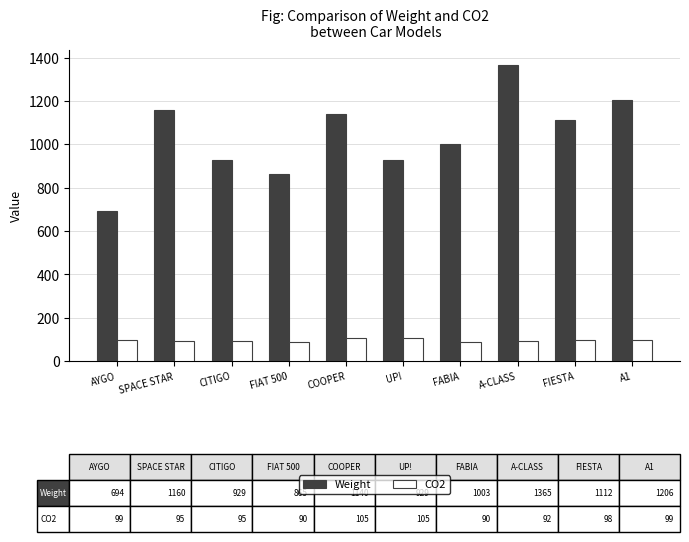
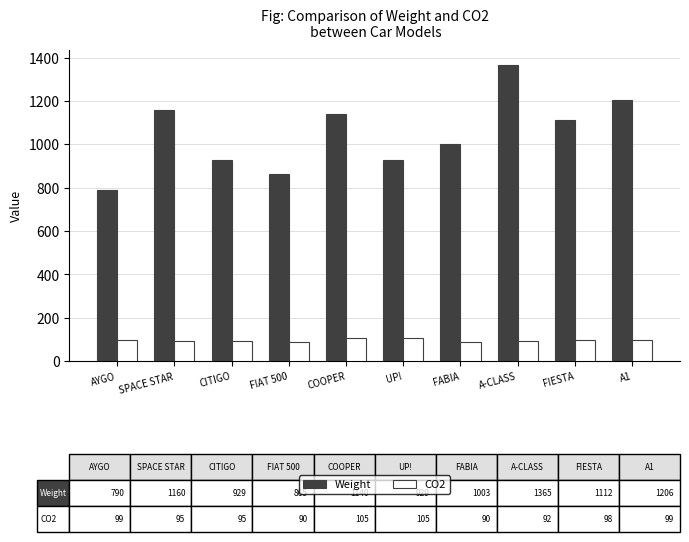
  {
    "Weight": {
-     "AYGO": 694
+     "AYGO": 790
    },
    "CO2": {
      "AYGO": 100,
      "SPACE STAR": 100,
      "CITIGO": 100,
      "FIAT 500": 90,
      "COOPER": 110,
      "UP!": 110,
      "FABIA": 90,
      "A-CLASS": 90,
      "FIESTA": 100,
      "A1": 100
    }
  }
